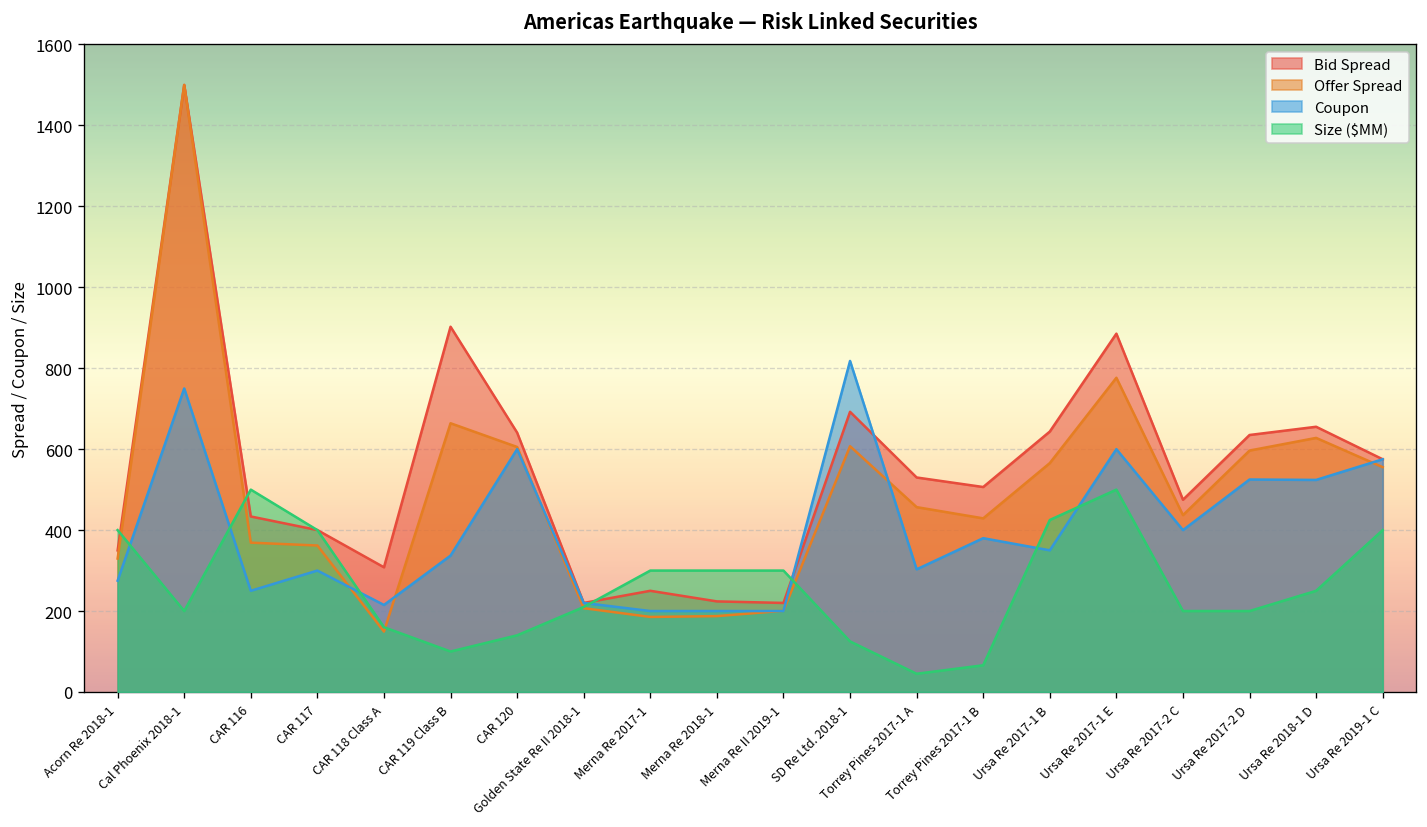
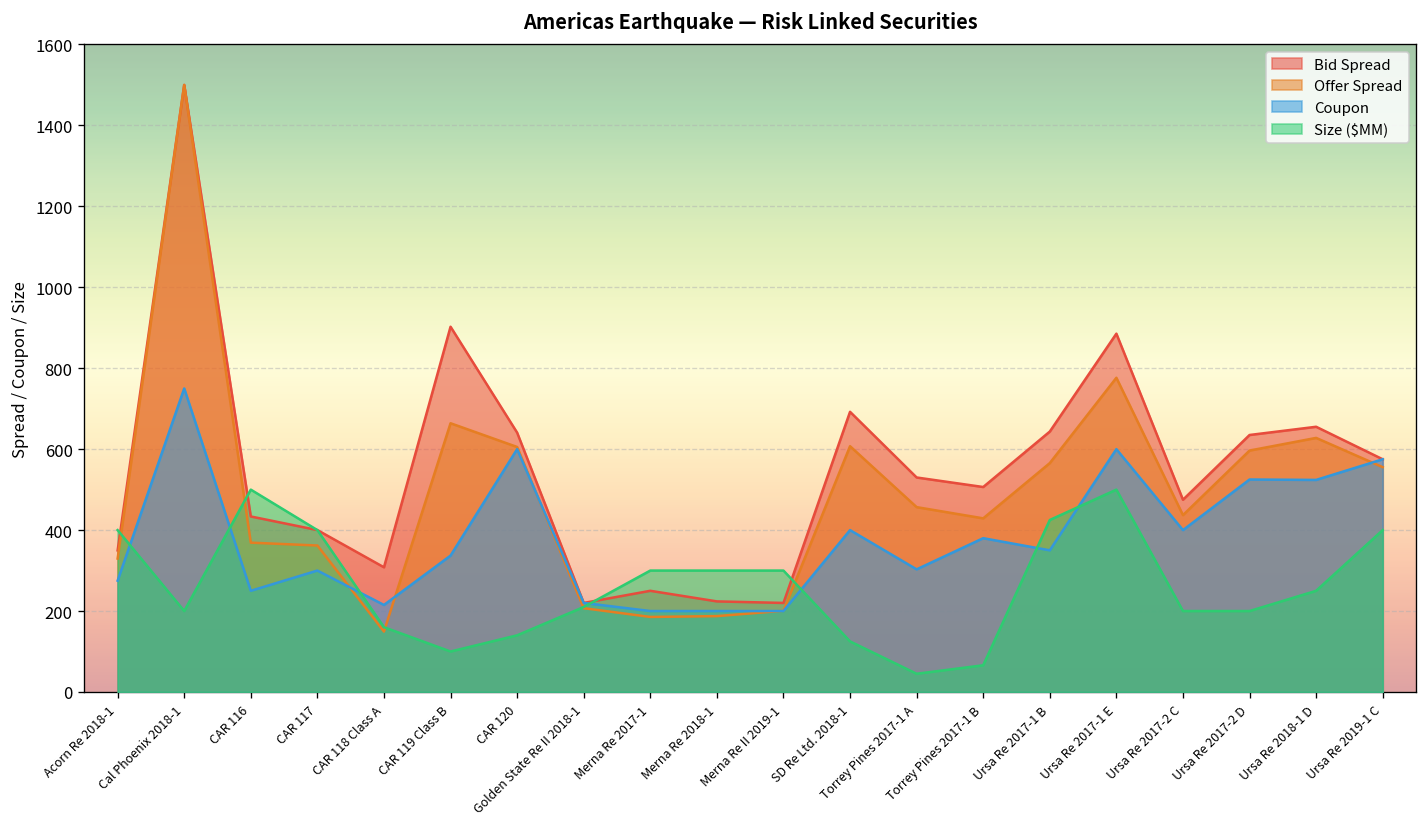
  {
    "Coupon": {
      "Acorn Re 2018-1": 280,
      "Cal Phoenix 2018-1": 750,
      "CAR 116": 250,
      "CAR 117": 300,
      "CAR 118 Class A": 220,
      "CAR 119 Class B": 340,
      "Merna Re 2017-1": 200,
      "Merna Re 2018-1": 200,
-     "SD Re Ltd. 2018-1": 820,
+     "SD Re Ltd. 2018-1": 400,
      "Torrey Pines 2017-1 A": 300,
      "Torrey Pines 2017-1 B": 380,
      "Ursa Re 2017-1 B": 350,
      "Ursa Re 2017-1 E": 600,
      "Ursa Re 2017-2 C": 400,
      "Ursa Re 2017-2 D": 530,
      "Ursa Re 2018-1 D": 520
    },
    "Size ($MM)": {
      "Acorn Re 2018-1": 400,
      "Cal Phoenix 2018-1": 200,
      "CAR 116": 500,
      "CAR 118 Class A": 160,
      "CAR 119 Class B": 100,
      "CAR 120": 140,
      "Merna Re 2017-1": 300,
      "Merna Re 2018-1": 300,
      "Merna Re II 2019-1": 300,
      "SD Re Ltd. 2018-1": 130,
      "Torrey Pines 2017-1 A": 50,
      "Torrey Pines 2017-1 B": 70,
      "Ursa Re 2017-1 B": 430,
      "Ursa Re 2017-1 E": 500,
      "Ursa Re 2017-2 C": 200,
      "Ursa Re 2017-2 D": 200,
      "Ursa Re 2018-1 D": 250,
      "Ursa Re 2019-1 C": 400
    }
  }
